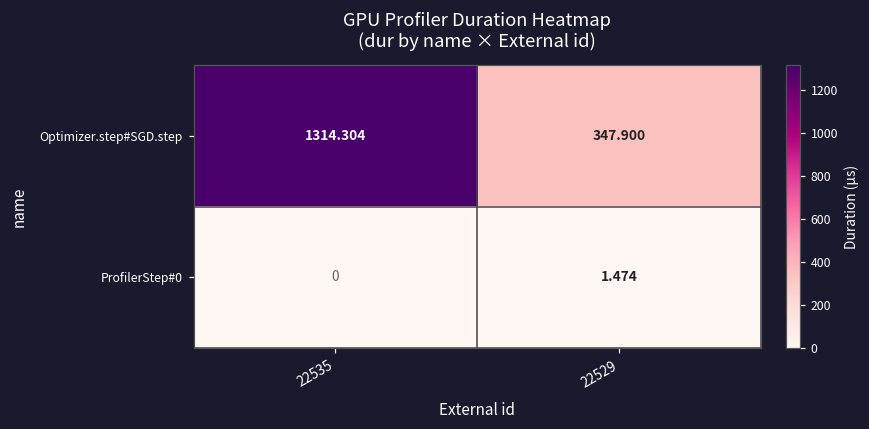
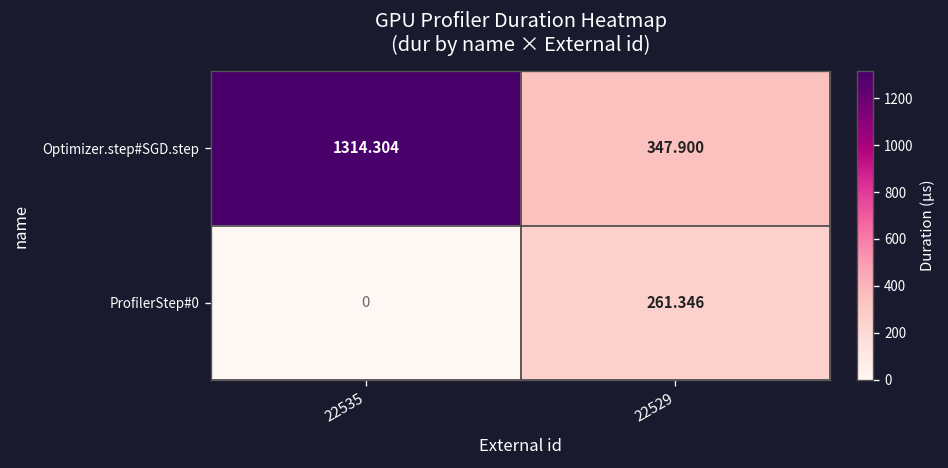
  {
    "Optimizer.step#SGD.step": {
      "22535": 1314.304,
      "22529": 347.900
    },
    "ProfilerStep#0": {
      "22535": 0,
-     "22529": 1.474
+     "22529": 261.346
    }
  }
